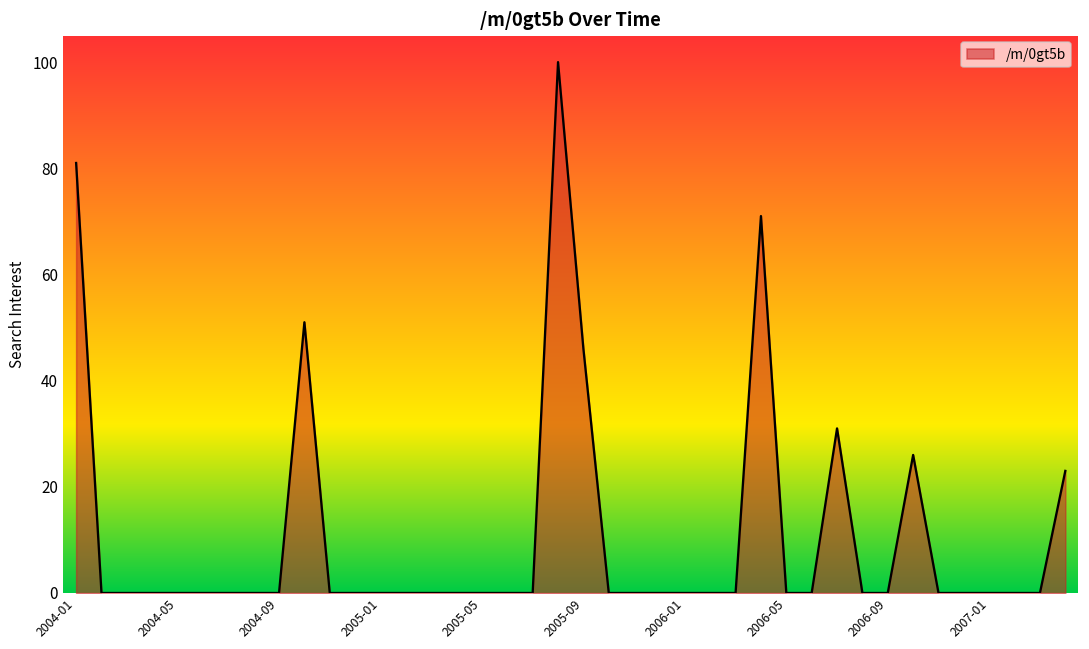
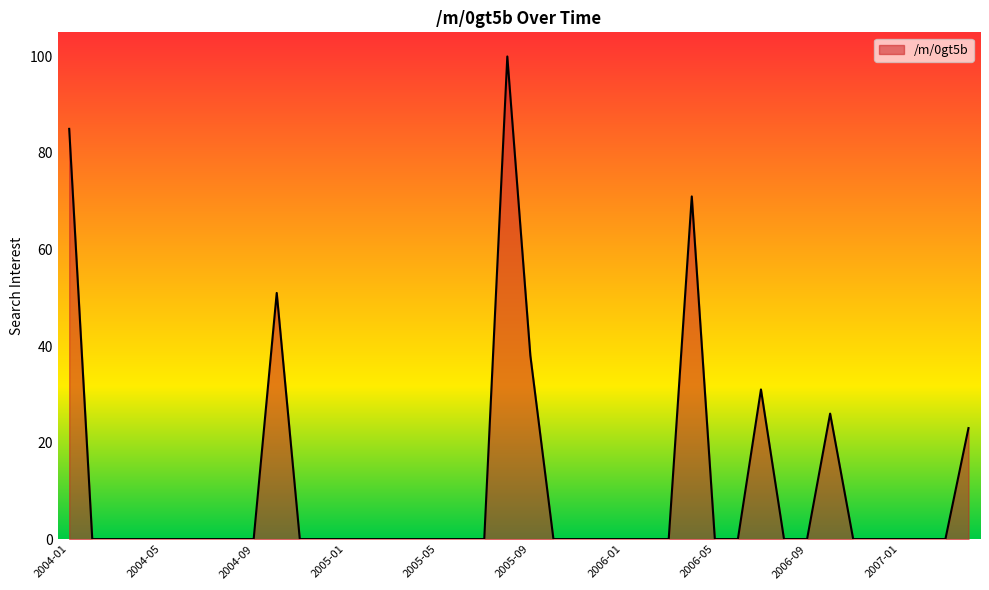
  {
-   "2004-01": 81,
+   "2004-01": 85,
    "2004-05": 0,
    "2004-09": 0,
    "2005-01": 0,
    "2005-05": 0,
-   "2005-09": 46,
+   "2005-09": 38,
    "2006-01": 0,
    "2006-05": 0,
    "2006-09": 0,
    "2007-01": 0
  }
